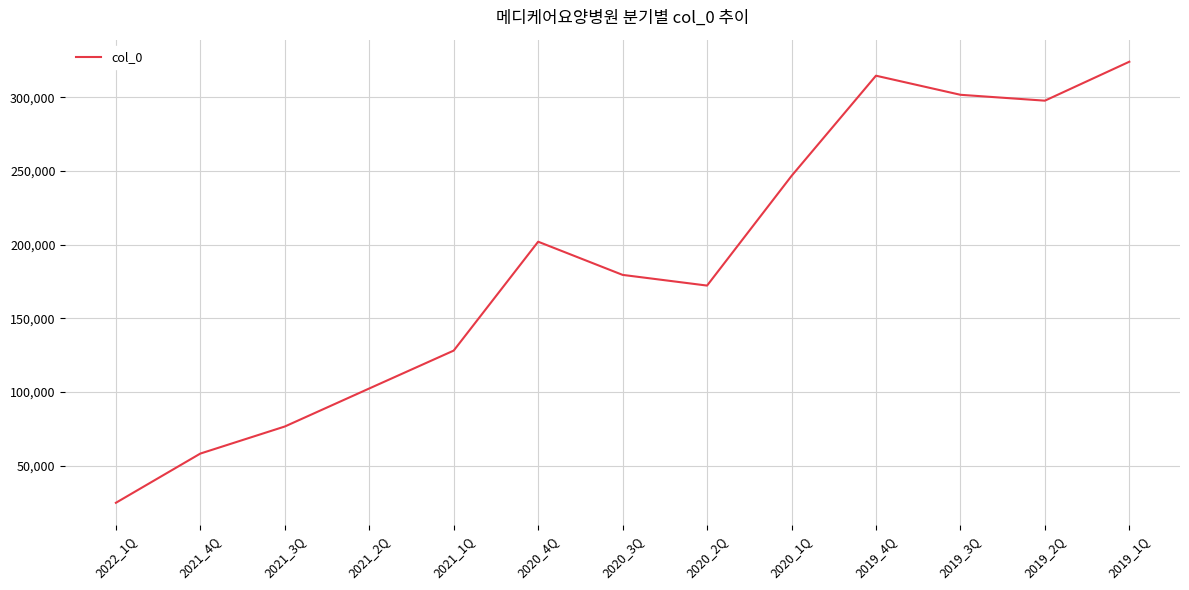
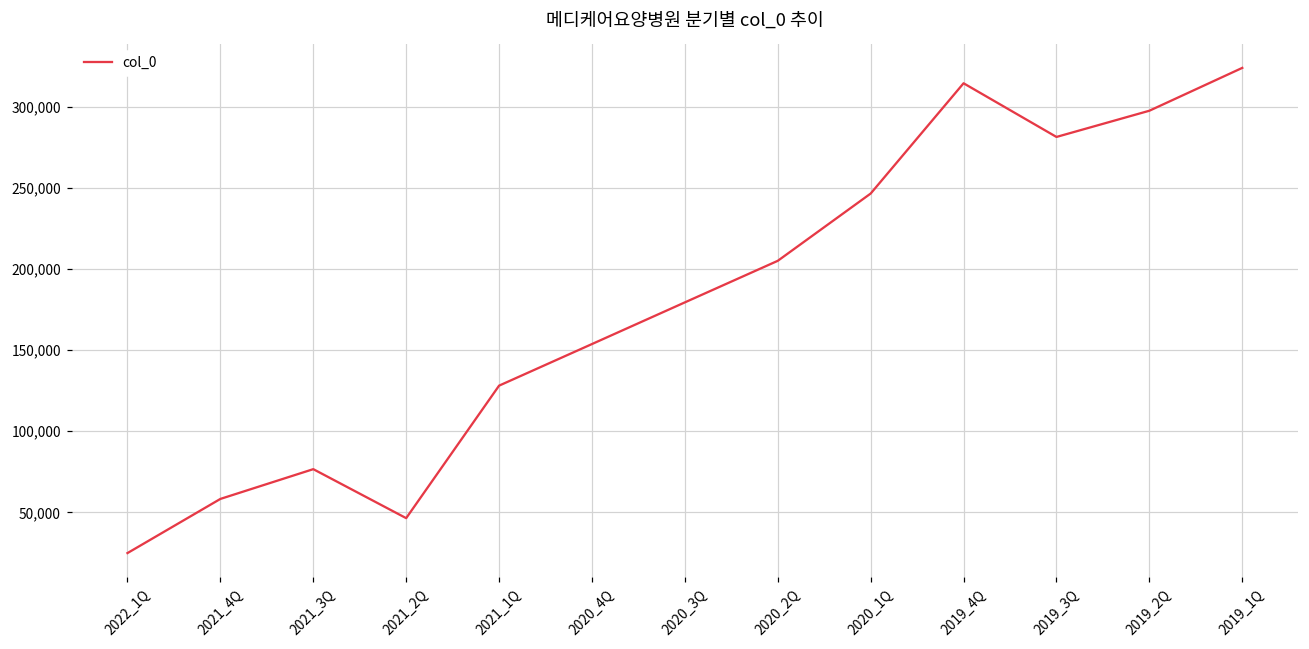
  {
    "2022_1Q": "25,000",
    "2021_4Q": "58,000",
    "2021_3Q": "77,000",
-   "2021_2Q": "102,000",
+   "2021_2Q": "46,000",
    "2021_1Q": "128,000",
-   "2020_4Q": "202,000",
+   "2020_4Q": "154,000",
    "2020_3Q": "179,000",
-   "2020_2Q": "172,000",
+   "2020_2Q": "205,000",
    "2020_1Q": "247,000",
    "2019_4Q": "315,000",
-   "2019_3Q": "302,000",
+   "2019_3Q": "281,000",
    "2019_2Q": "298,000",
    "2019_1Q": "324,000"
  }
